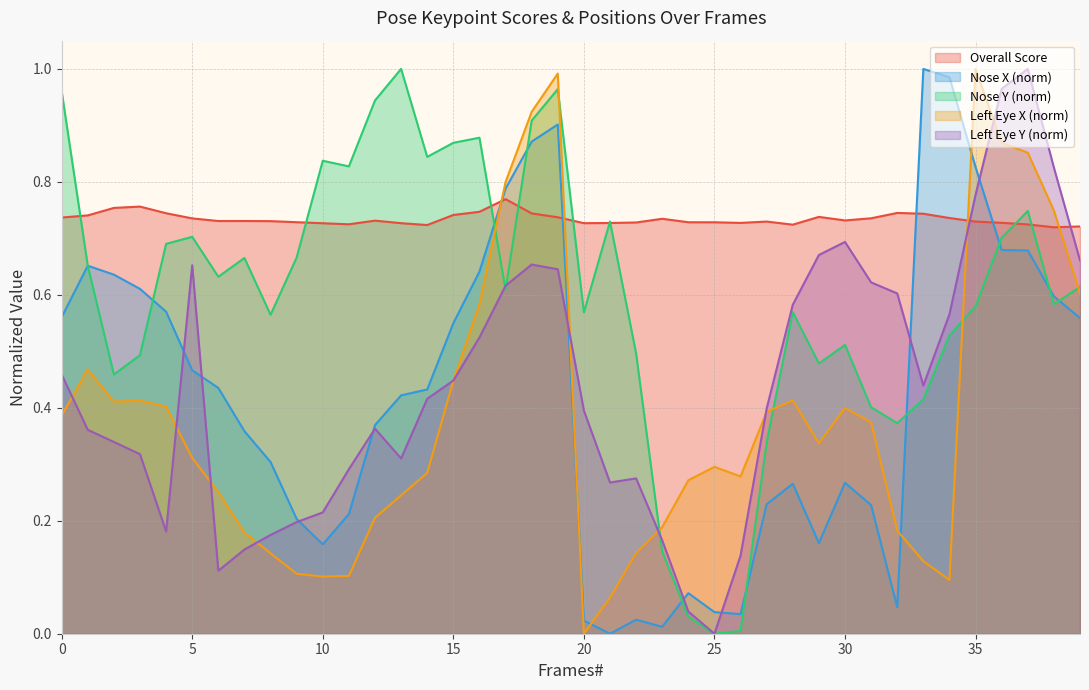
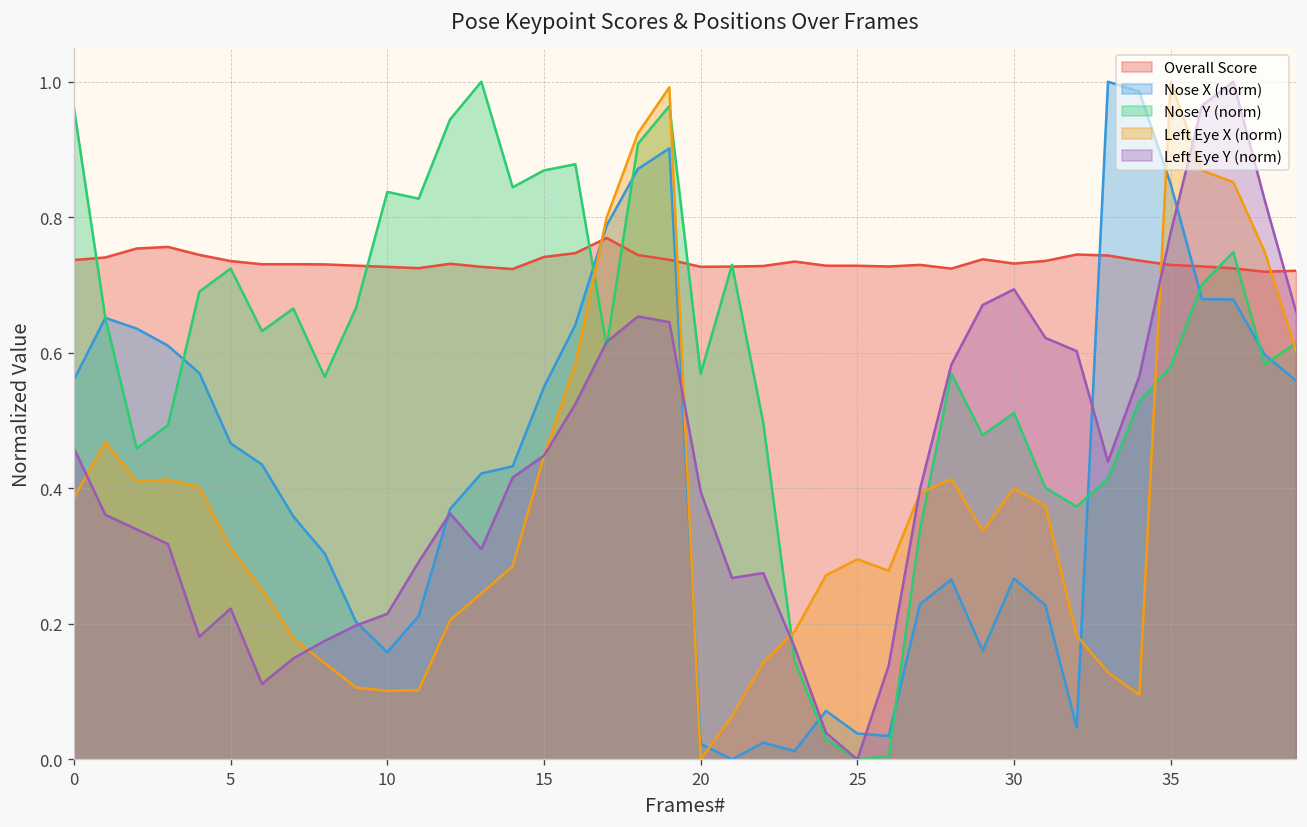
  {
    "Nose X (norm)": {
      "0": 0.56,
      "5": 0.47,
      "10": 0.16,
      "15": 0.55,
      "20": 0.02,
      "25": 0.04,
      "30": 0.27,
-     "35": 0.83
+     "35": 0.85
    },
    "Nose Y (norm)": {
      "0": 0.96,
-     "5": 0.70,
+     "5": 0.72,
      "10": 0.84,
      "15": 0.87,
      "20": 0.57,
      "30": 0.51,
      "35": 0.58
    },
    "Left Eye Y (norm)": {
      "0": 0.46,
-     "5": 0.65,
+     "5": 0.22,
      "10": 0.21,
      "20": 0.40,
      "30": 0.69,
      "35": 0.78
    }
  }
